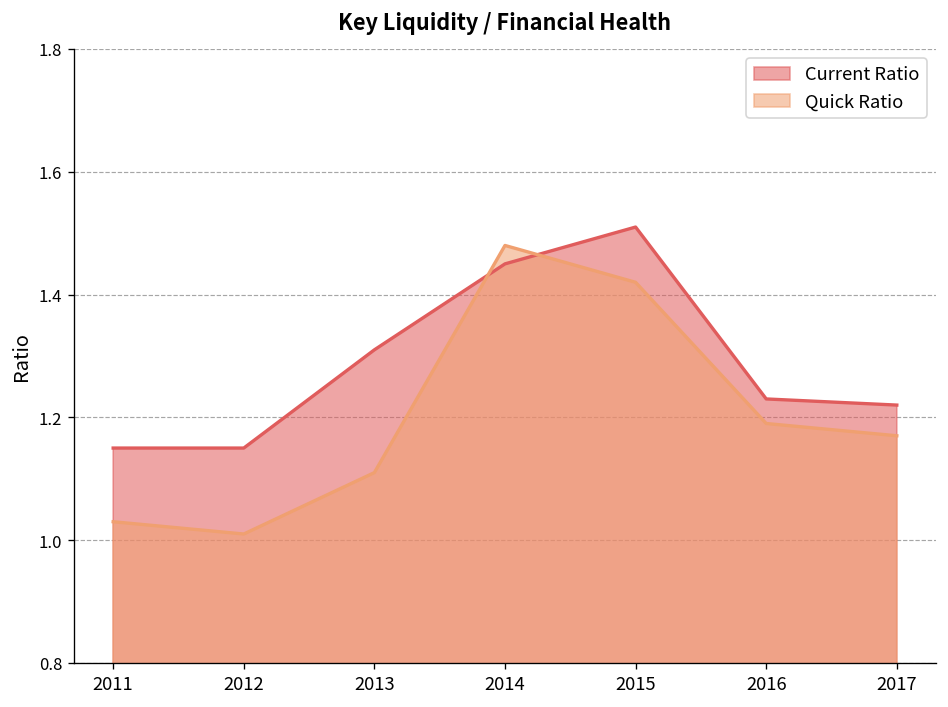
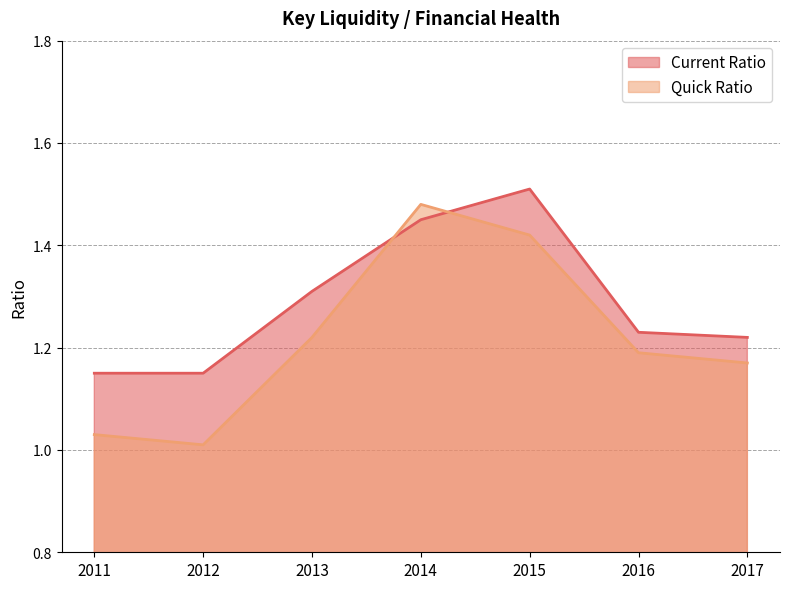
  {
    "Current Ratio": {
      "2011": 1.15,
      "2012": 1.15,
      "2013": 1.31,
      "2014": 1.45,
      "2015": 1.51,
      "2016": 1.23,
      "2017": 1.22
    },
    "Quick Ratio": {
      "2011": 1.03,
      "2012": 1.01,
-     "2013": 1.11,
+     "2013": 1.22,
      "2014": 1.48,
      "2015": 1.42,
      "2016": 1.19,
      "2017": 1.17
    }
  }
